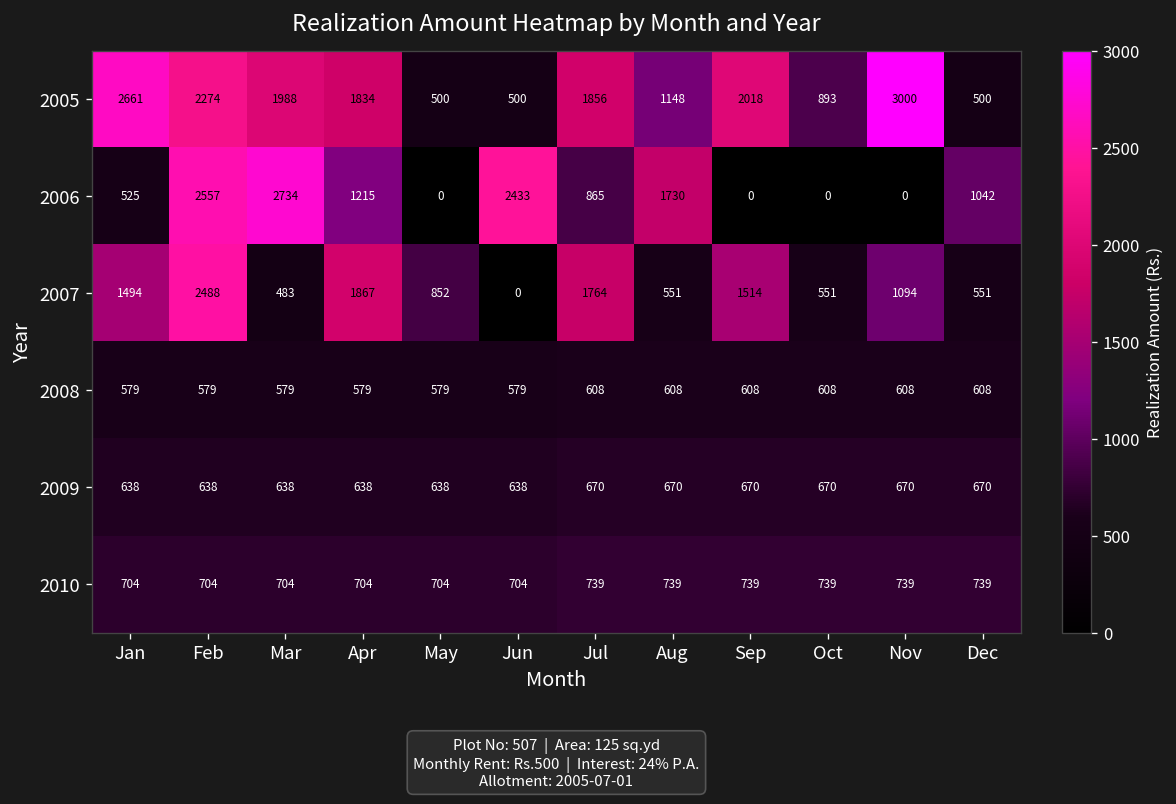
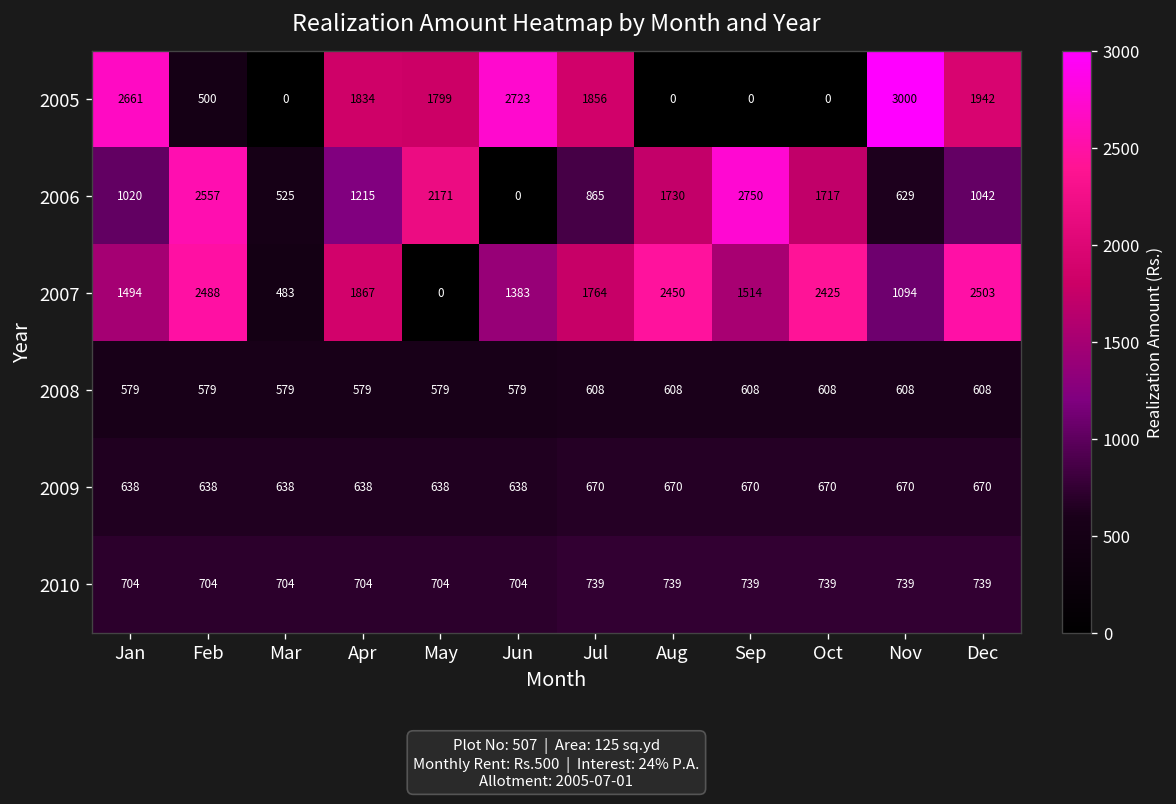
  {
    "2005": {
      "Jan": 2661,
-     "Feb": 2274,
-     "Mar": 1988,
+     "Feb": 500,
+     "Mar": 0,
      "Apr": 1834,
-     "May": 500,
-     "Jun": 500,
+     "May": 1799,
+     "Jun": 2723,
      "Jul": 1856,
-     "Aug": 1148,
-     "Sep": 2018,
-     "Oct": 893,
+     "Aug": 0,
+     "Sep": 0,
+     "Oct": 0,
      "Nov": 3000,
-     "Dec": 500
+     "Dec": 1942
    },
    "2006": {
-     "Jan": 525,
+     "Jan": 1020,
      "Feb": 2557,
-     "Mar": 2734,
+     "Mar": 525,
      "Apr": 1215,
-     "May": 0,
-     "Jun": 2433,
+     "May": 2171,
+     "Jun": 0,
      "Jul": 865,
      "Aug": 1730,
-     "Sep": 0,
-     "Oct": 0,
-     "Nov": 0,
+     "Sep": 2750,
+     "Oct": 1717,
+     "Nov": 629,
      "Dec": 1042
    },
    "2007": {
      "Jan": 1494,
      "Feb": 2488,
      "Mar": 483,
      "Apr": 1867,
-     "May": 852,
-     "Jun": 0,
+     "May": 0,
+     "Jun": 1383,
      "Jul": 1764,
-     "Aug": 551,
+     "Aug": 2450,
      "Sep": 1514,
-     "Oct": 551,
+     "Oct": 2425,
      "Nov": 1094,
-     "Dec": 551
+     "Dec": 2503
    },
    "2008": {
      "Jan": 579,
      "Feb": 579,
      "Mar": 579,
      "Apr": 579,
      "May": 579,
      "Jun": 579,
      "Jul": 608,
      "Aug": 608,
      "Sep": 608,
      "Oct": 608,
      "Nov": 608,
      "Dec": 608
    },
    "2009": {
      "Jan": 638,
      "Feb": 638,
      "Mar": 638,
      "Apr": 638,
      "May": 638,
      "Jun": 638,
      "Jul": 670,
      "Aug": 670,
      "Sep": 670,
      "Oct": 670,
      "Nov": 670,
      "Dec": 670
    },
    "2010": {
      "Jan": 704,
      "Feb": 704,
      "Mar": 704,
      "Apr": 704,
      "May": 704,
      "Jun": 704,
      "Jul": 739,
      "Aug": 739,
      "Sep": 739,
      "Oct": 739,
      "Nov": 739,
      "Dec": 739
    }
  }
